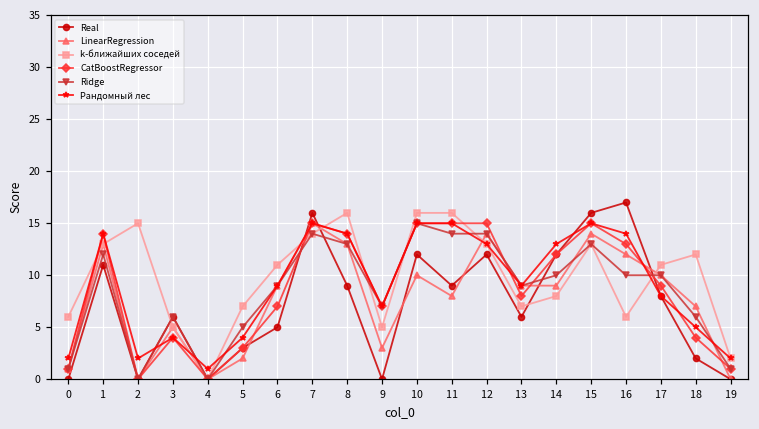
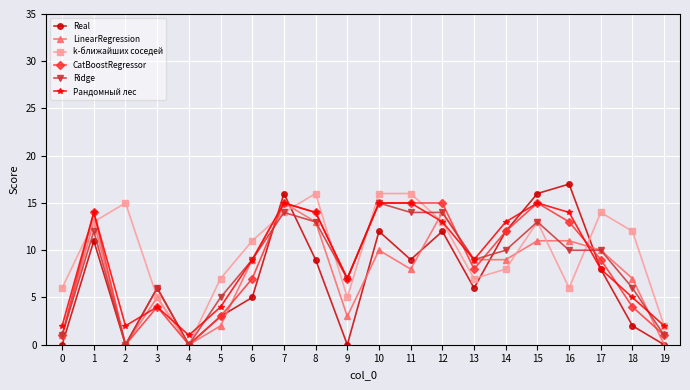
  {
    "LinearRegression": {
      "5": 2,
      "9": 3,
      "10": 10,
      "11": 8,
      "14": 9,
-     "15": 14,
-     "16": 12,
+     "15": 11,
+     "16": 11,
      "18": 7
    },
    "k-ближайших соседей": {
      "0": 6,
      "2": 15,
      "5": 7,
      "6": 11,
      "8": 16,
      "9": 5,
      "10": 16,
      "11": 16,
      "13": 7,
      "14": 8,
      "16": 6,
-     "17": 11,
+     "17": 14,
      "18": 12
    }
  }
